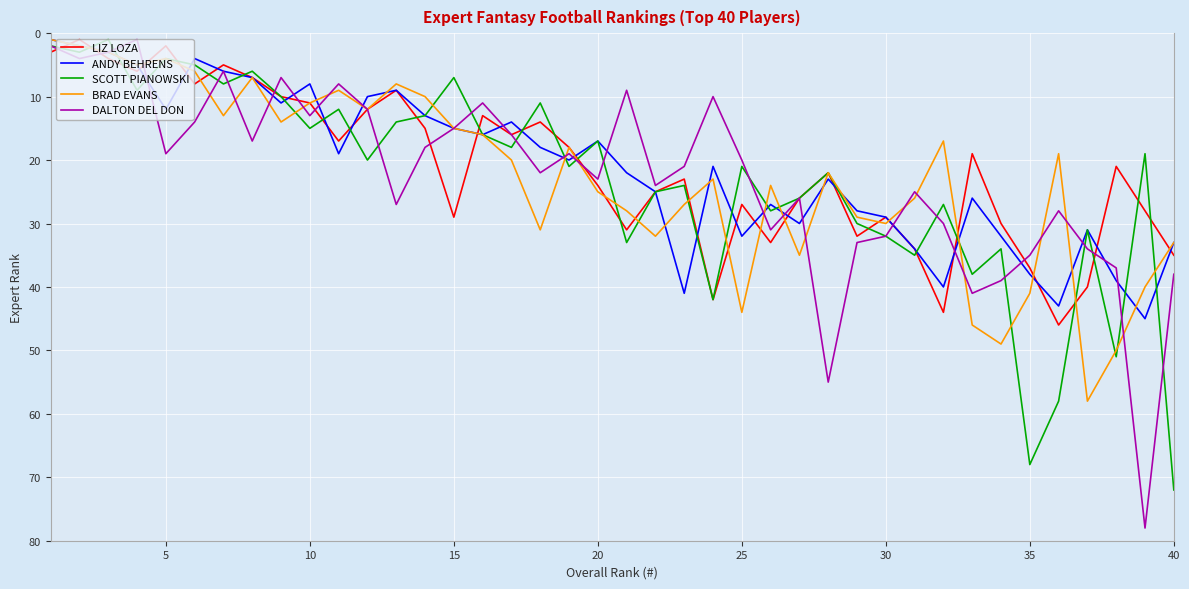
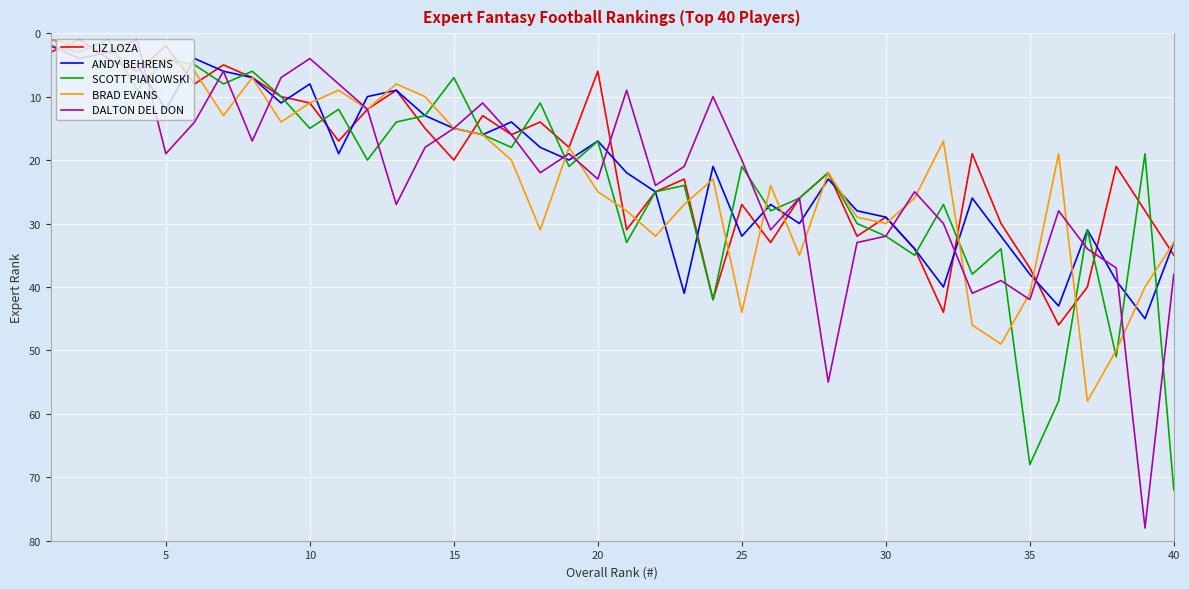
  {
    "LIZ LOZA": {
-     "15": 29,
-     "20": 24,
+     "15": 20,
+     "20": 6,
      "25": 27,
      "35": 37,
      "40": 35
    },
    "ANDY BEHRENS": {
      "10": 8,
      "25": 32,
      "35": 38
    },
    "SCOTT PIANOWSKI": {
      "10": 15,
      "15": 7,
      "25": 21,
      "35": 68,
      "40": 72
    },
    "BRAD EVANS": {
      "20": 25,
      "25": 44,
      "30": 30,
      "35": 41
    },
    "DALTON DEL DON": {
      "5": 19,
-     "10": 13,
+     "10": 4,
      "20": 23,
      "25": 20,
-     "35": 35,
+     "35": 42,
      "40": 38
    }
  }
